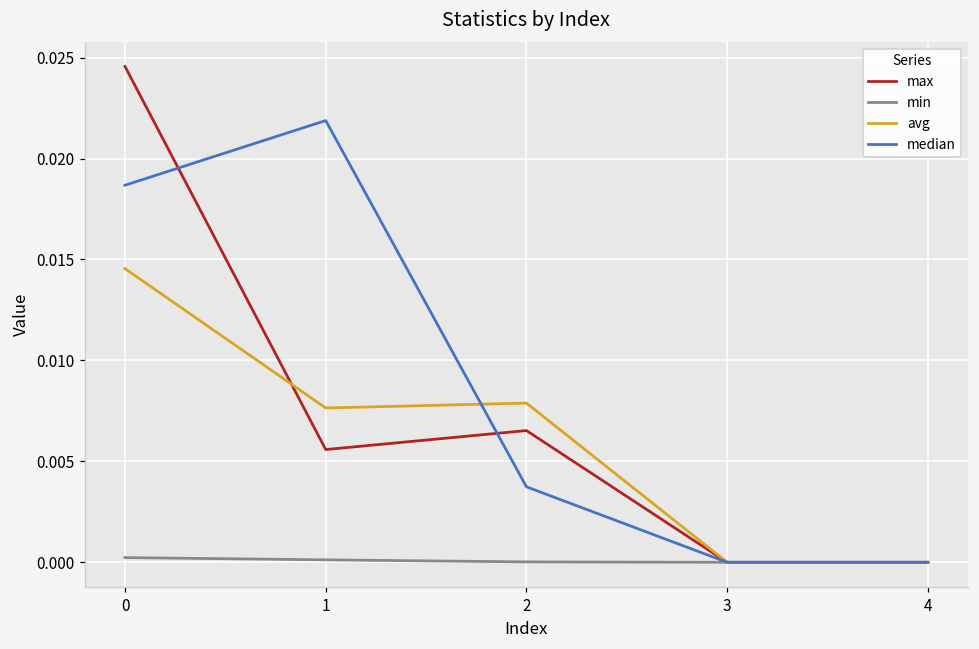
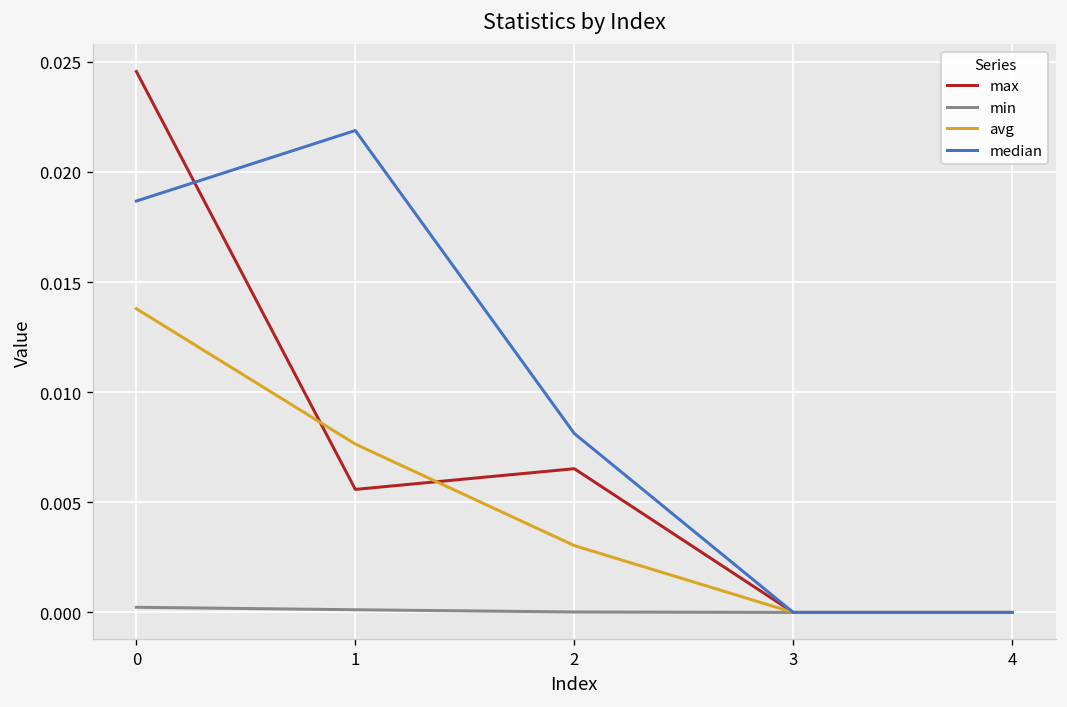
  {
    "max": {
      "0": 0.0246,
      "1": 0.0056,
      "2": 0.0065
    },
    "min": {
      "0": 0.0002,
      "1": 0.0001,
      "2": 0.0000
    },
    "avg": {
-     "0": 0.0145,
+     "0": 0.0138,
      "1": 0.0076,
-     "2": 0.0079
+     "2": 0.0030
    },
    "median": {
      "0": 0.0187,
      "1": 0.0219,
-     "2": 0.0037
+     "2": 0.0081
    }
  }
